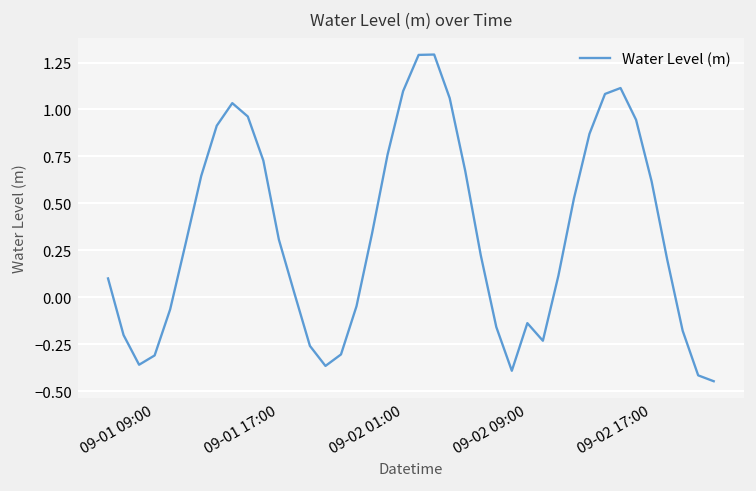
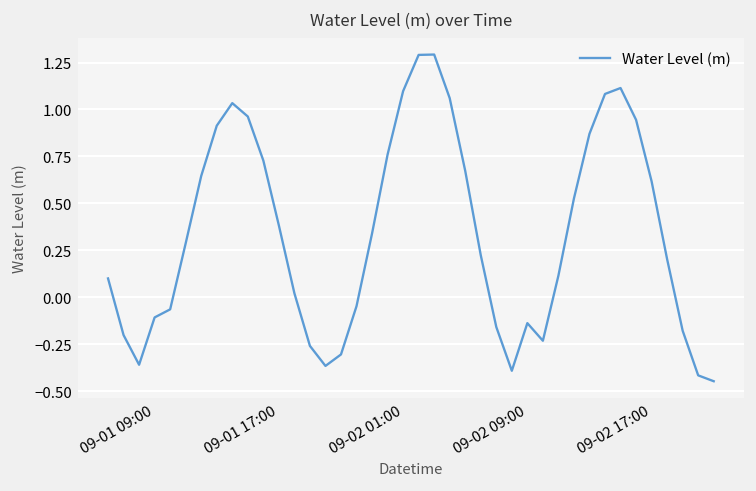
  {
-   "09-01 09:00": -0.31,
-   "09-01 17:00": 0.31,
+   "09-01 09:00": -0.11,
+   "09-01 17:00": 0.38,
    "09-02 01:00": 1.10,
    "09-02 09:00": -0.14,
    "09-02 17:00": 0.62
  }
